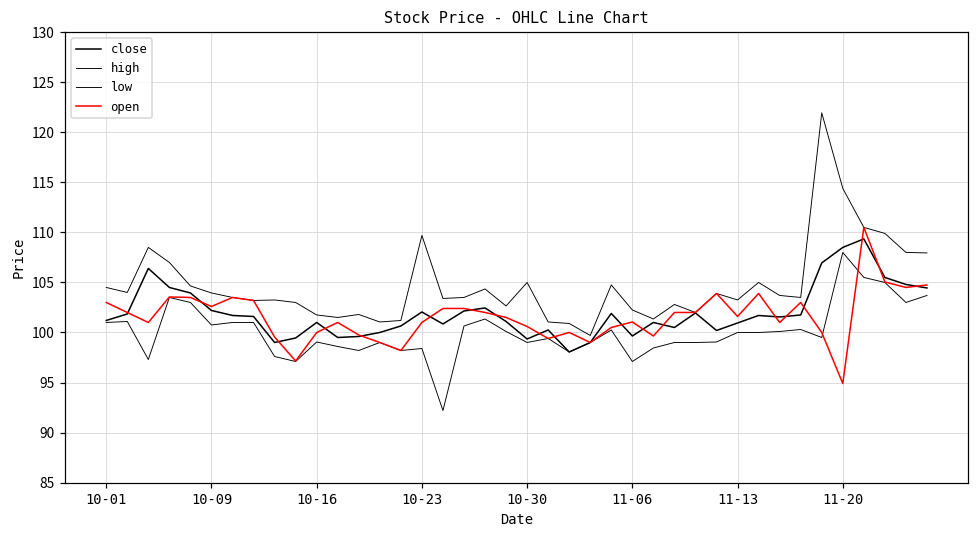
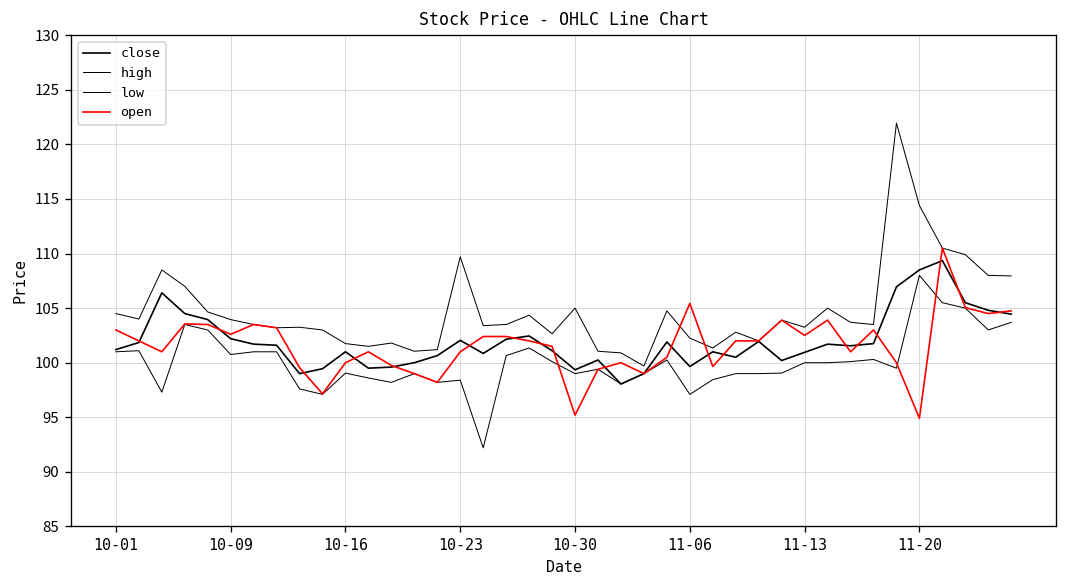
  {
    "open": {
      "10-01": 103,
      "10-09": 103,
      "10-16": 100,
      "10-23": 101,
-     "10-30": 101,
-     "11-06": 101,
-     "11-13": 102,
+     "10-30": 95,
+     "11-06": 105,
+     "11-13": 103,
      "11-20": 95
    }
  }
